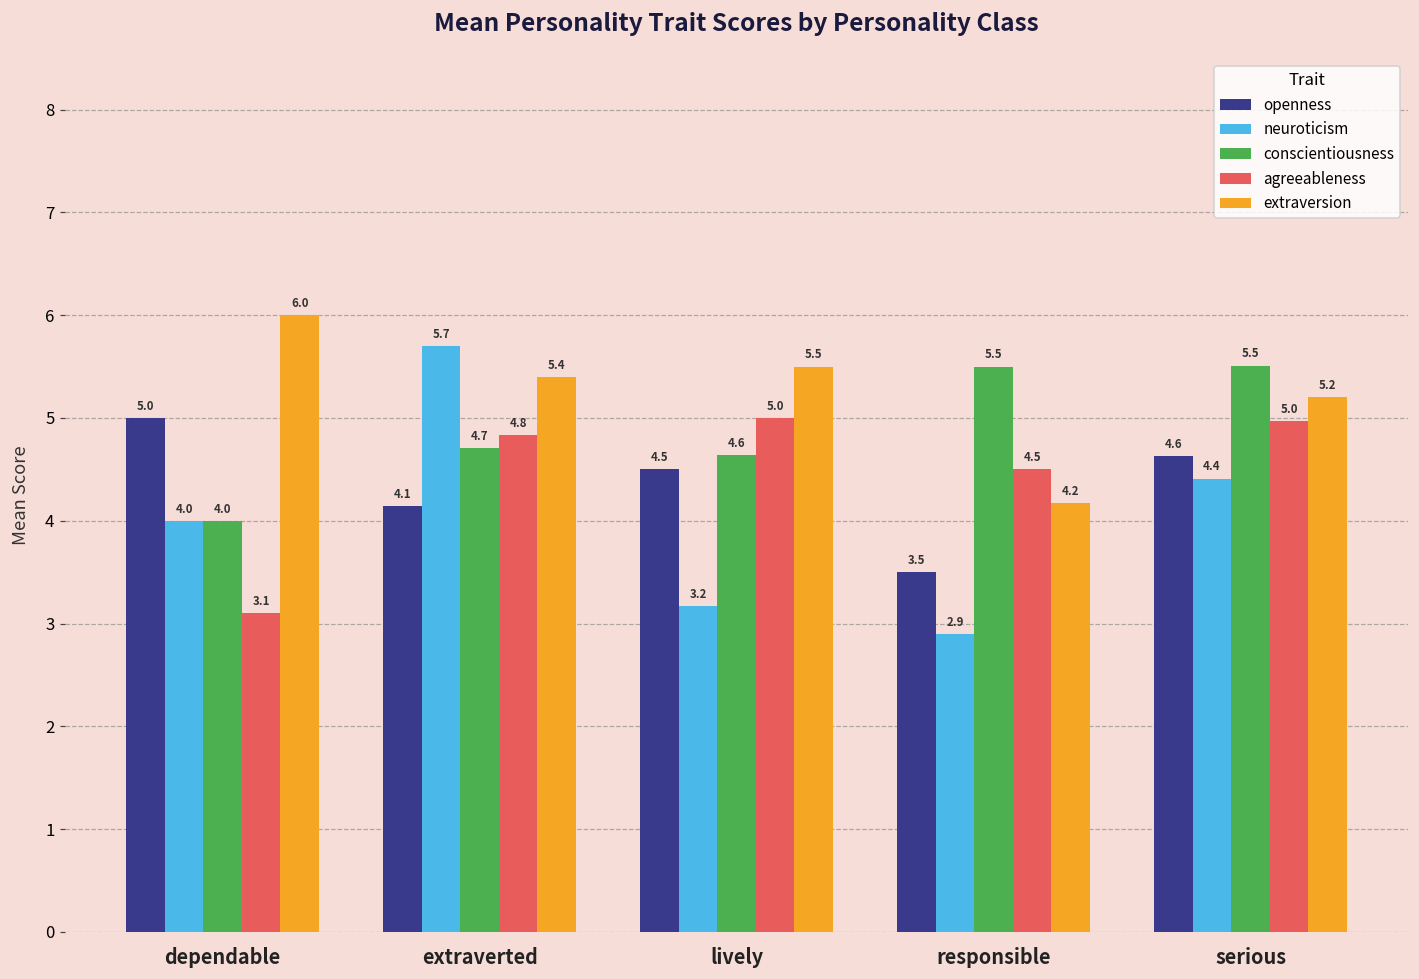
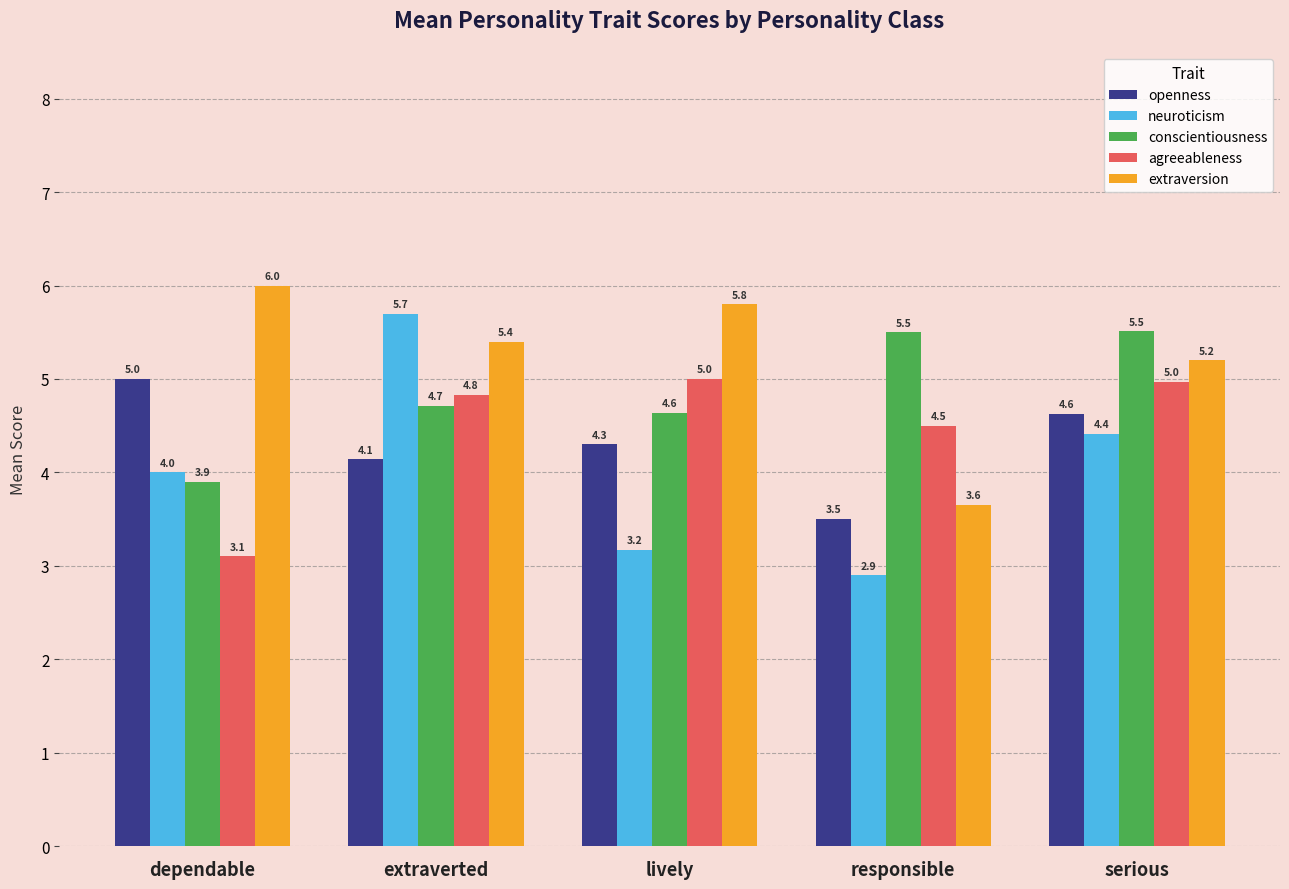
  {
    "openness": {
      "dependable": 5.0,
      "extraverted": 4.1,
-     "lively": 4.5,
+     "lively": 4.3,
      "responsible": 3.5,
      "serious": 4.6
    },
    "neuroticism": {
      "dependable": 4.0,
      "extraverted": 5.7,
      "lively": 3.2,
      "responsible": 2.9,
      "serious": 4.4
    },
    "conscientiousness": {
-     "dependable": 4.0,
+     "dependable": 3.9,
      "extraverted": 4.7,
      "lively": 4.6,
      "responsible": 5.5,
      "serious": 5.5
    },
    "agreeableness": {
      "dependable": 3.1,
      "extraverted": 4.8,
      "lively": 5.0,
      "responsible": 4.5,
      "serious": 5.0
    },
    "extraversion": {
      "dependable": 6.0,
      "extraverted": 5.4,
-     "lively": 5.5,
-     "responsible": 4.2,
+     "lively": 5.8,
+     "responsible": 3.6,
      "serious": 5.2
    }
  }
